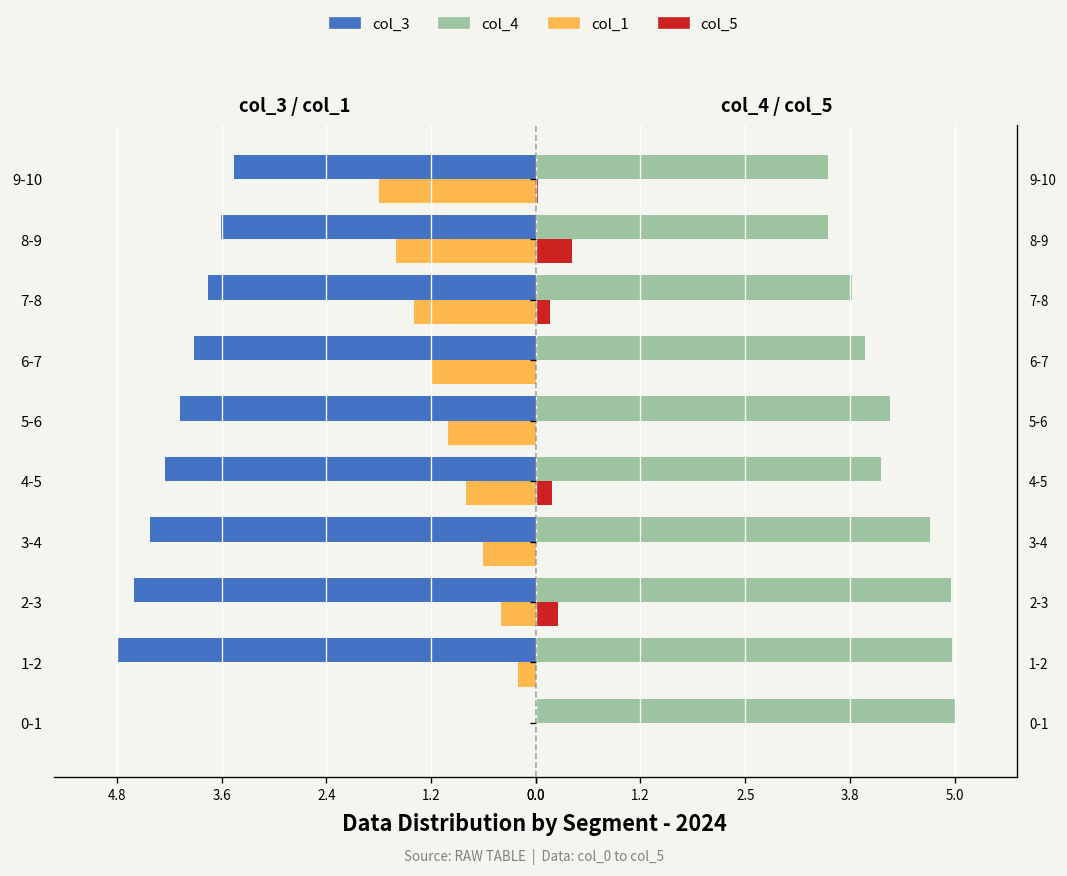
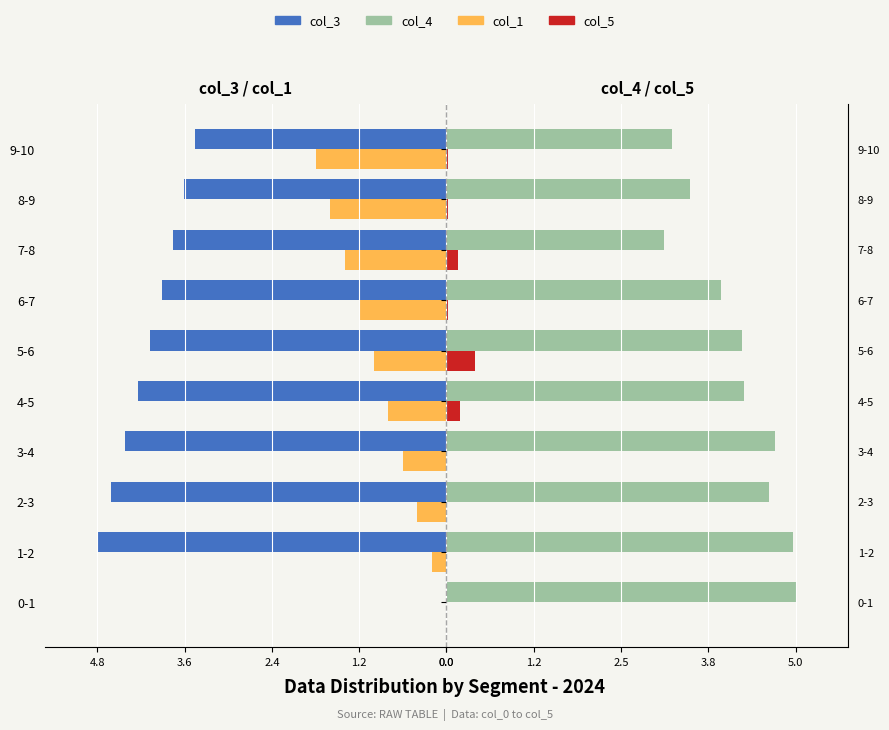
  {
    "col_4 / col_5": {
      "col_4": {
-       "9-10": 3.5,
+       "9-10": 3.2,
        "8-9": 3.5,
-       "7-8": 3.8,
+       "7-8": 3.1,
        "6-7": 3.9,
        "5-6": 4.2,
-       "4-5": 4.1,
+       "4-5": 4.3,
        "3-4": 4.7,
-       "2-3": 5.0,
+       "2-3": 4.6,
        "1-2": 5.0,
        "0-1": 5.0
      },
      "col_5": {
-       "8-9": 0.4,
+       "8-9": 0.0,
        "7-8": 0.2,
-       "5-6": 0.0,
+       "5-6": 0.4,
        "4-5": 0.2,
-       "2-3": 0.3,
+       "2-3": 0.0,
        "0-1": 0.0
      }
    }
  }
